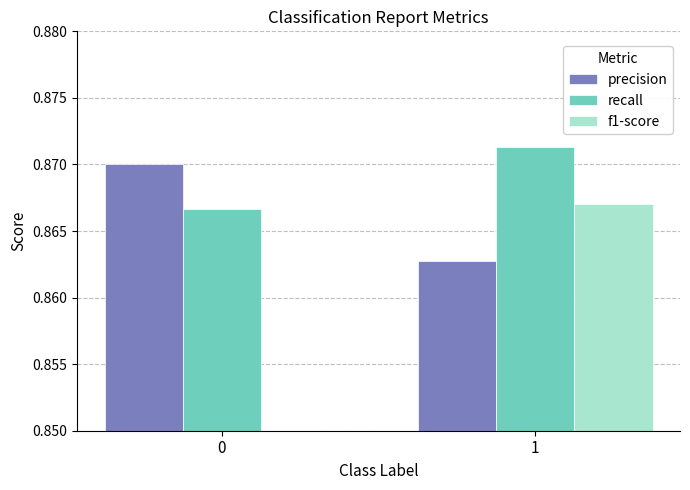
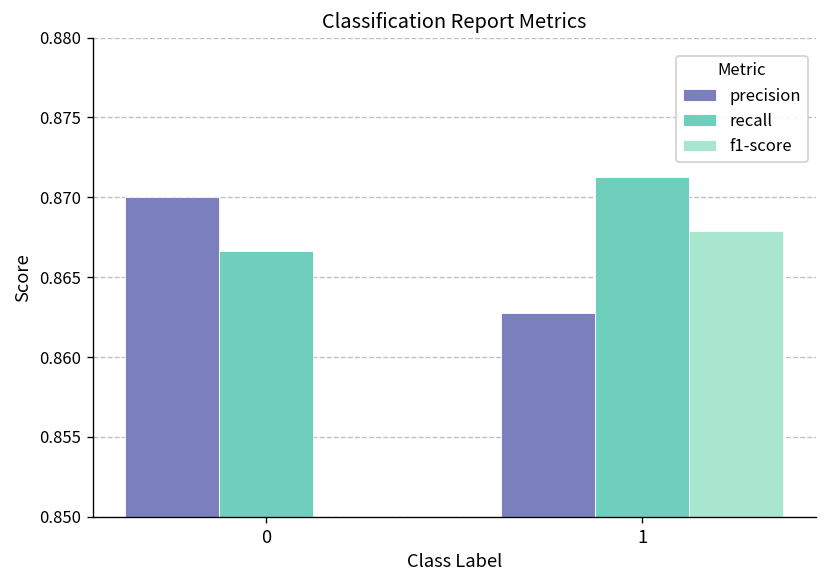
  {
    "precision": {
      "0": 0.8700,
      "1": 0.8627
    },
    "recall": {
      "0": 0.8666,
      "1": 0.8713
    },
    "f1-score": {
-     "1": 0.8670
+     "1": 0.8679
    }
  }
